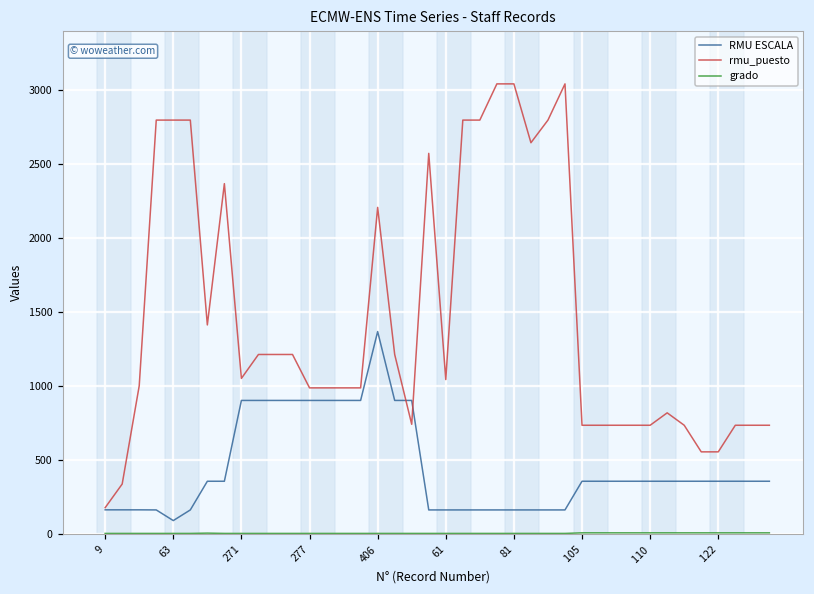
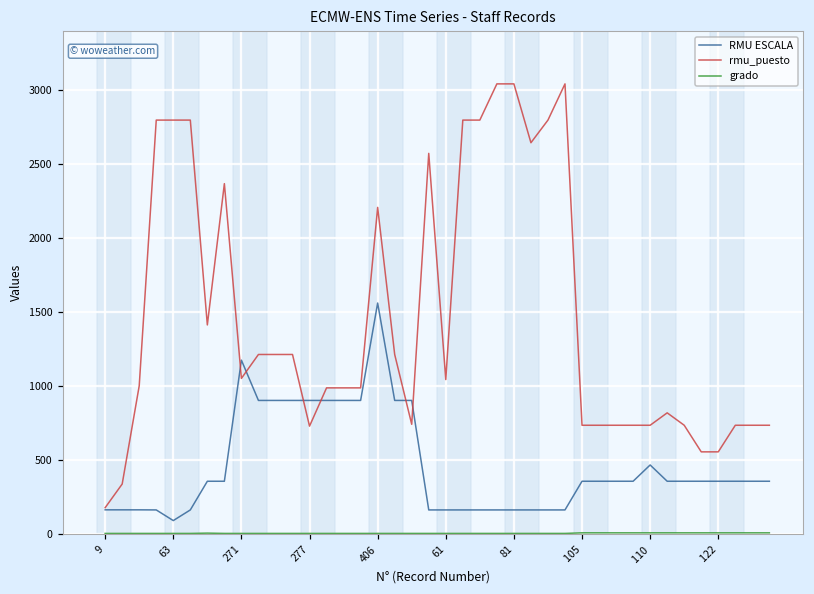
  {
    "RMU ESCALA": {
      "63": 90,
-     "271": 900,
+     "271": 1170,
      "277": 900,
-     "406": 1370,
+     "406": 1560,
      "61": 160,
      "81": 160,
      "105": 350,
-     "110": 350,
+     "110": 460,
      "122": 350
    },
    "rmu_puesto": {
      "63": 2800,
      "271": 1050,
-     "277": 990,
+     "277": 730,
      "406": 2210,
      "61": 1040,
      "81": 3040,
      "105": 730,
      "110": 730,
      "122": 550
    },
    "grado": {
      "9": 0,
      "63": 0,
      "271": 0,
      "277": 0,
      "406": 0,
      "61": 0,
      "81": 0,
      "105": 10,
      "110": 10,
      "122": 10
    }
  }
